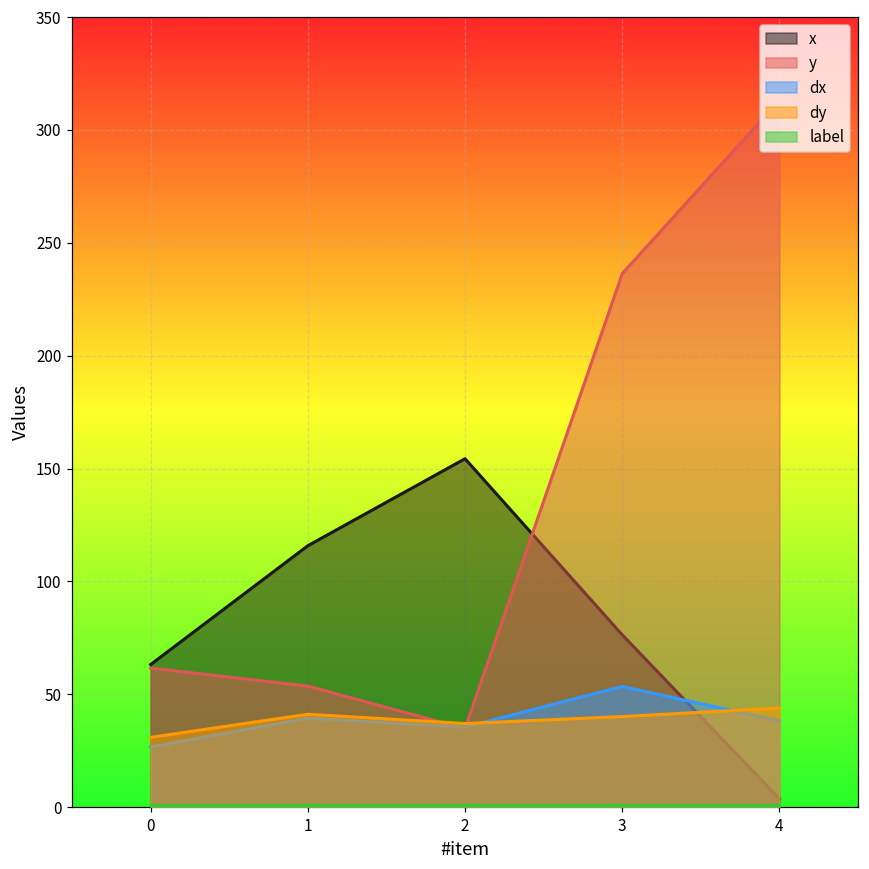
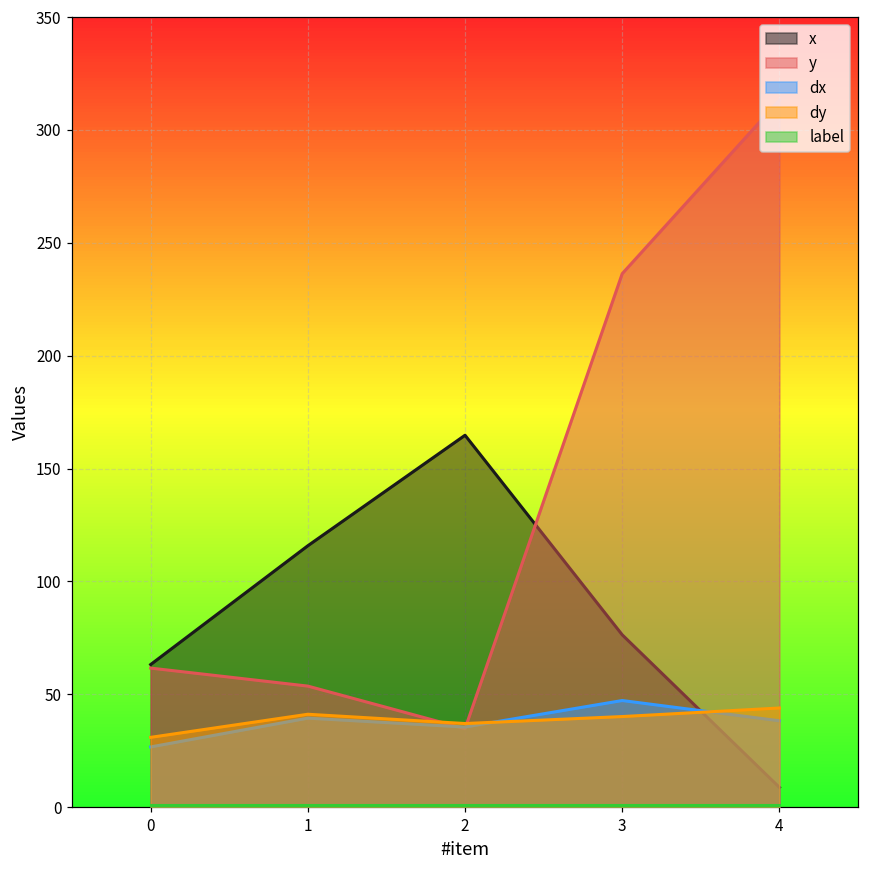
  {
    "x": {
      "0": 63,
      "1": 116,
-     "2": 154,
+     "2": 165,
      "3": 76,
-     "4": 4
+     "4": 9
    },
    "y": {
      "0": 62,
      "1": 54,
      "3": 236
    },
    "dx": {
      "0": 27,
      "1": 39,
-     "3": 53,
+     "3": 47,
      "4": 38
    },
    "dy": {
      "0": 31,
      "1": 41,
      "2": 37,
      "3": 40,
      "4": 44
    },
    "label": {
      "0": 1,
      "1": 1,
      "2": 1,
      "3": 1,
      "4": 1
    }
  }
